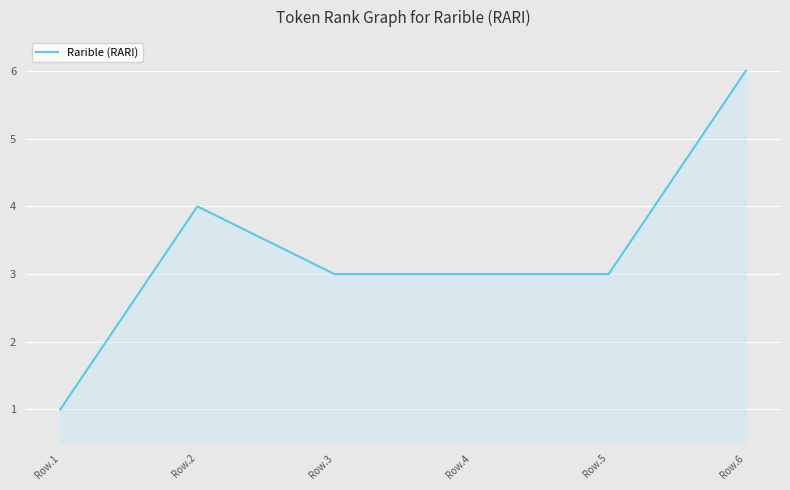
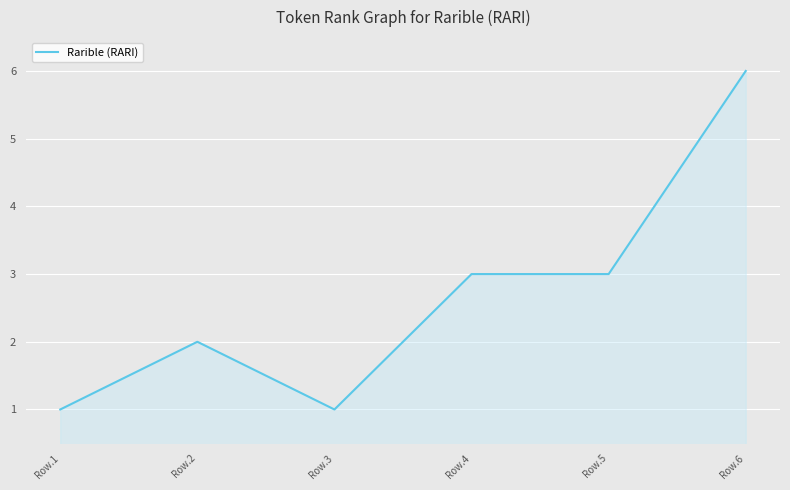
  {
    "Row.1": 1,
-   "Row.2": 4,
-   "Row.3": 3,
+   "Row.2": 2,
+   "Row.3": 1,
    "Row.4": 3,
    "Row.5": 3,
    "Row.6": 6
  }
